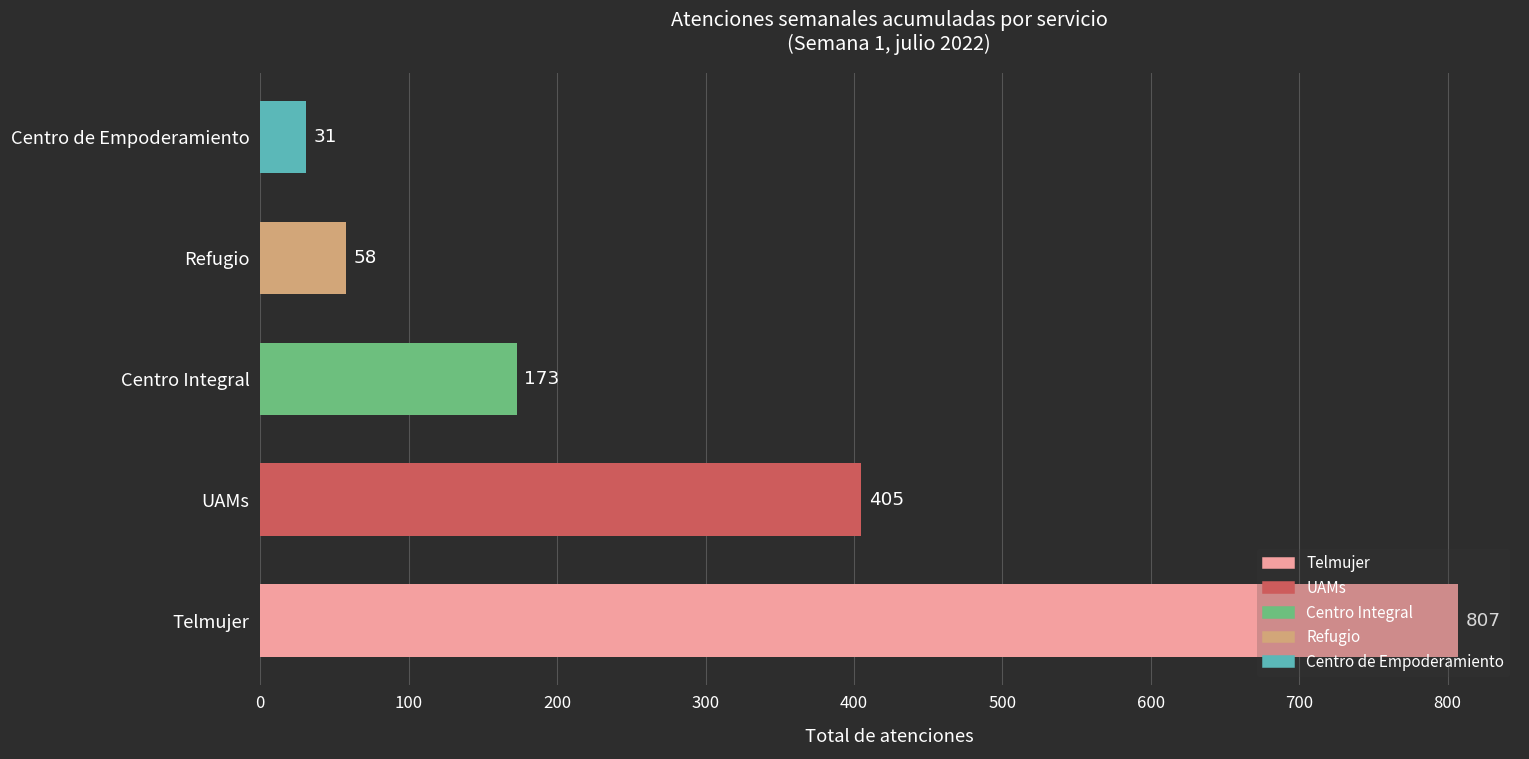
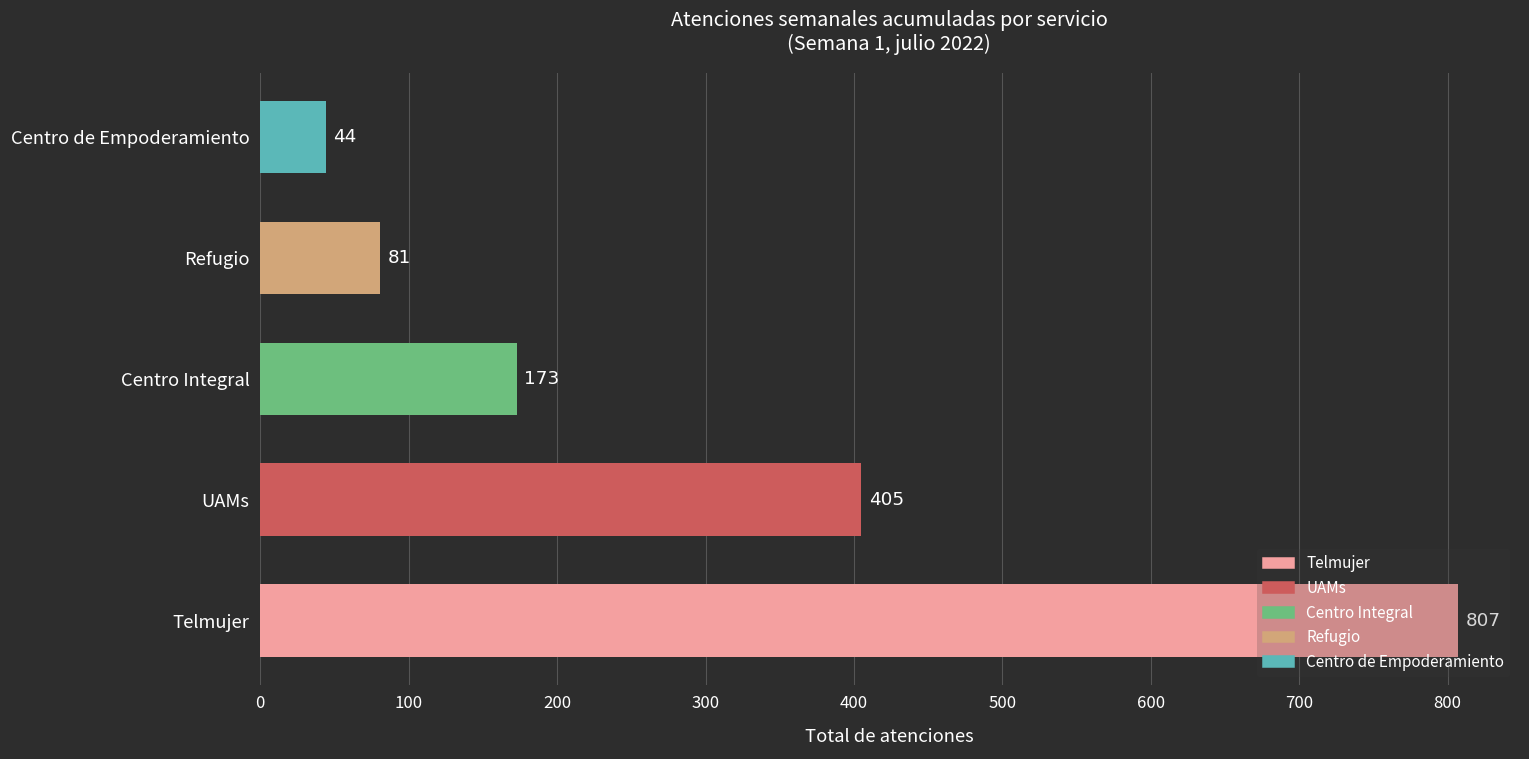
  {
-   "Centro de Empoderamiento": 31,
-   "Refugio": 58,
+   "Centro de Empoderamiento": 44,
+   "Refugio": 81,
    "Centro Integral": 173,
    "UAMs": 405
  }
